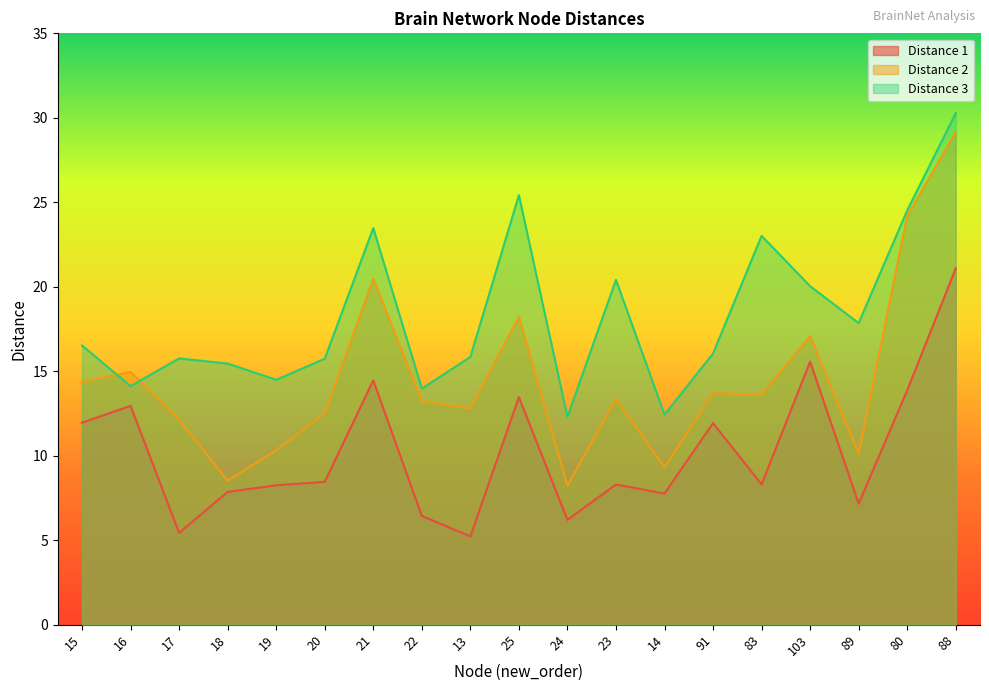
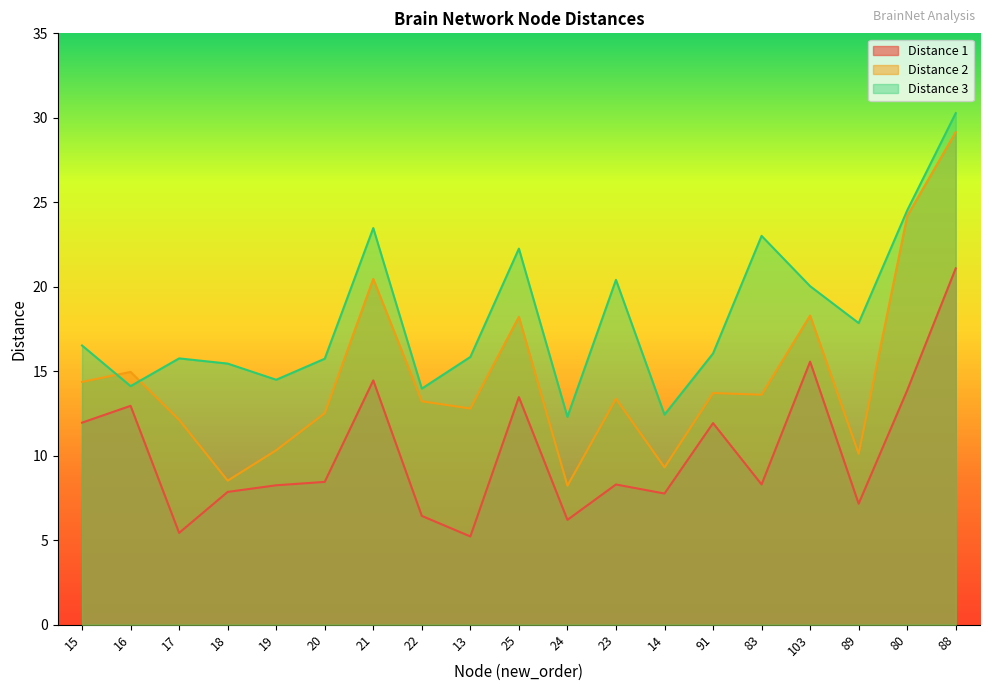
  {
    "Distance 1": {
      "15": 12.0,
      "16": 13.0,
      "17": 5.4,
      "18": 7.9,
      "19": 8.2,
      "20": 8.5,
      "21": 14.5,
      "22": 6.4,
      "13": 5.2,
      "25": 13.5,
      "24": 6.2,
      "23": 8.3,
      "14": 7.8,
      "91": 11.9,
      "83": 8.3,
      "103": 15.6,
      "89": 7.2,
      "80": 13.9,
      "88": 21.1
    },
    "Distance 2": {
      "15": 14.4,
      "16": 15.0,
      "17": 12.1,
      "18": 8.5,
      "19": 10.3,
      "20": 12.5,
      "21": 20.5,
      "22": 13.2,
      "13": 12.8,
      "25": 18.2,
      "24": 8.2,
      "23": 13.4,
      "14": 9.3,
      "91": 13.7,
      "83": 13.6,
-     "103": 17.1,
+     "103": 18.3,
      "89": 10.1,
      "80": 24.2,
      "88": 29.2
    },
    "Distance 3": {
      "15": 16.5,
      "16": 14.1,
      "17": 15.8,
      "18": 15.5,
      "19": 14.5,
      "20": 15.7,
      "21": 23.5,
      "22": 14.0,
      "13": 15.8,
-     "25": 25.4,
+     "25": 22.3,
      "24": 12.3,
      "23": 20.4,
      "14": 12.4,
      "91": 16.1,
      "83": 23.0,
      "103": 20.0,
      "89": 17.9,
      "80": 24.5,
      "88": 30.3
    }
  }
